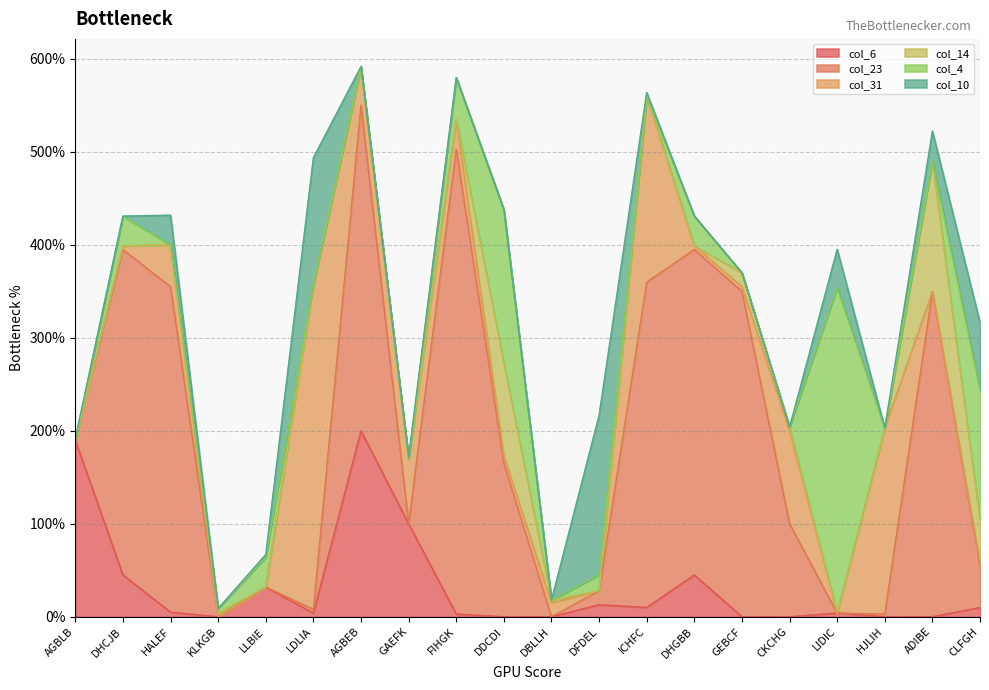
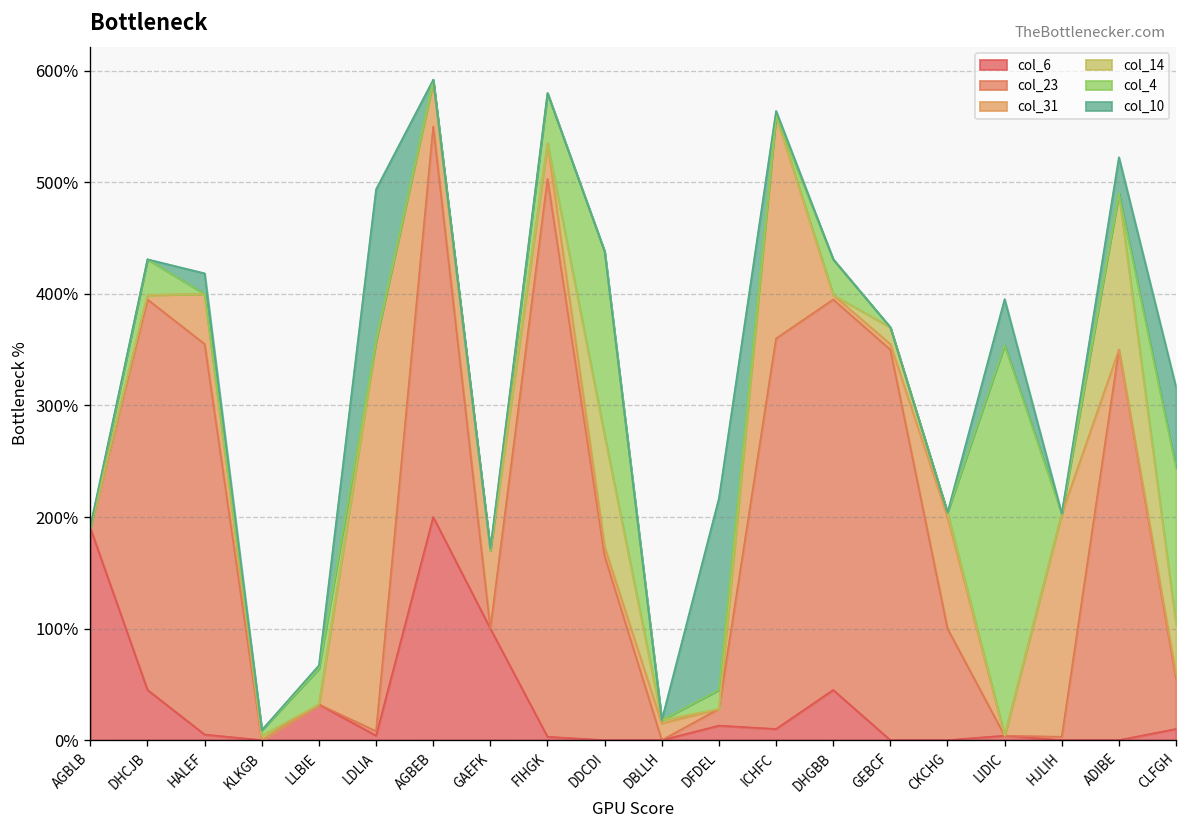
  {
    "col_10": {
-     "HALEF": "30%",
+     "HALEF": "20%",
      "LLBIE": "0%",
      "LDLIA": "140%",
      "DFDEL": "170%",
      "ICHFC": "0%",
      "LIDIC": "40%",
      "ADIBE": "30%",
      "CLFGH": "70%"
    }
  }
